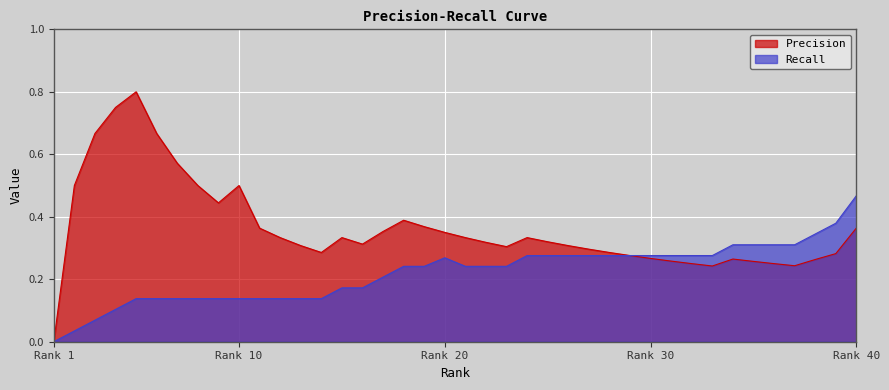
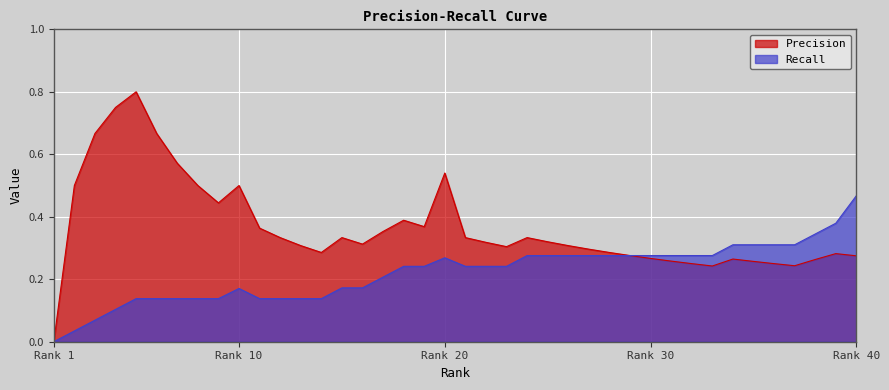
  {
    "Precision": {
      "Rank 10": 0.50,
-     "Rank 20": 0.35,
+     "Rank 20": 0.54,
      "Rank 30": 0.27,
-     "Rank 40": 0.36
+     "Rank 40": 0.28
    },
    "Recall": {
-     "Rank 10": 0.14,
+     "Rank 10": 0.17,
      "Rank 20": 0.27,
      "Rank 30": 0.28,
      "Rank 40": 0.47
    }
  }
